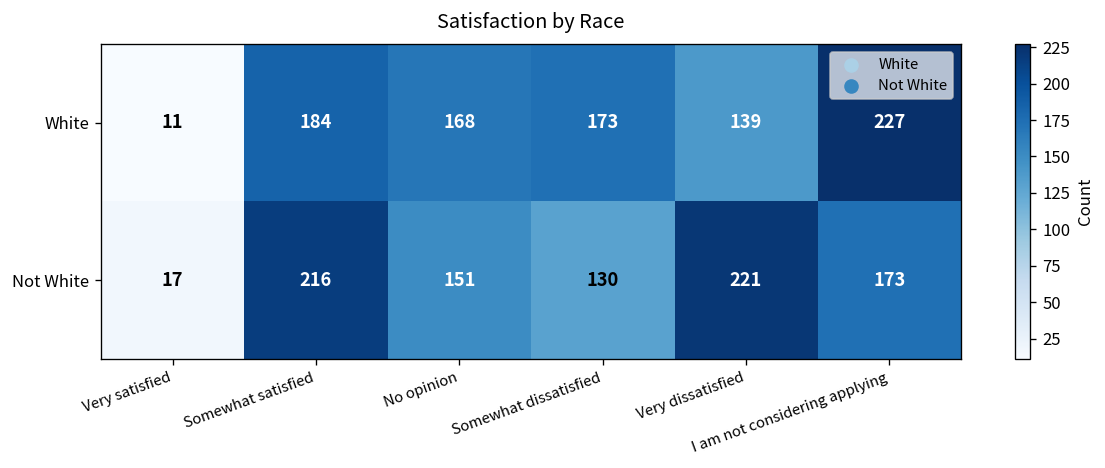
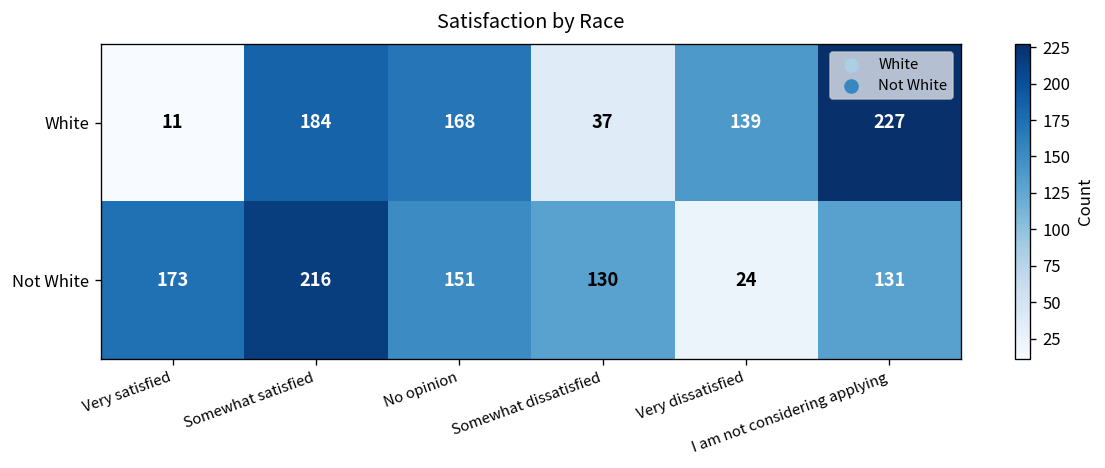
  {
    "White": {
      "Very satisfied": 11,
      "Somewhat satisfied": 184,
      "No opinion": 168,
-     "Somewhat dissatisfied": 173,
+     "Somewhat dissatisfied": 37,
      "Very dissatisfied": 139,
      "I am not considering applying": 227
    },
    "Not White": {
-     "Very satisfied": 17,
+     "Very satisfied": 173,
      "Somewhat satisfied": 216,
      "No opinion": 151,
      "Somewhat dissatisfied": 130,
-     "Very dissatisfied": 221,
-     "I am not considering applying": 173
+     "Very dissatisfied": 24,
+     "I am not considering applying": 131
    }
  }
